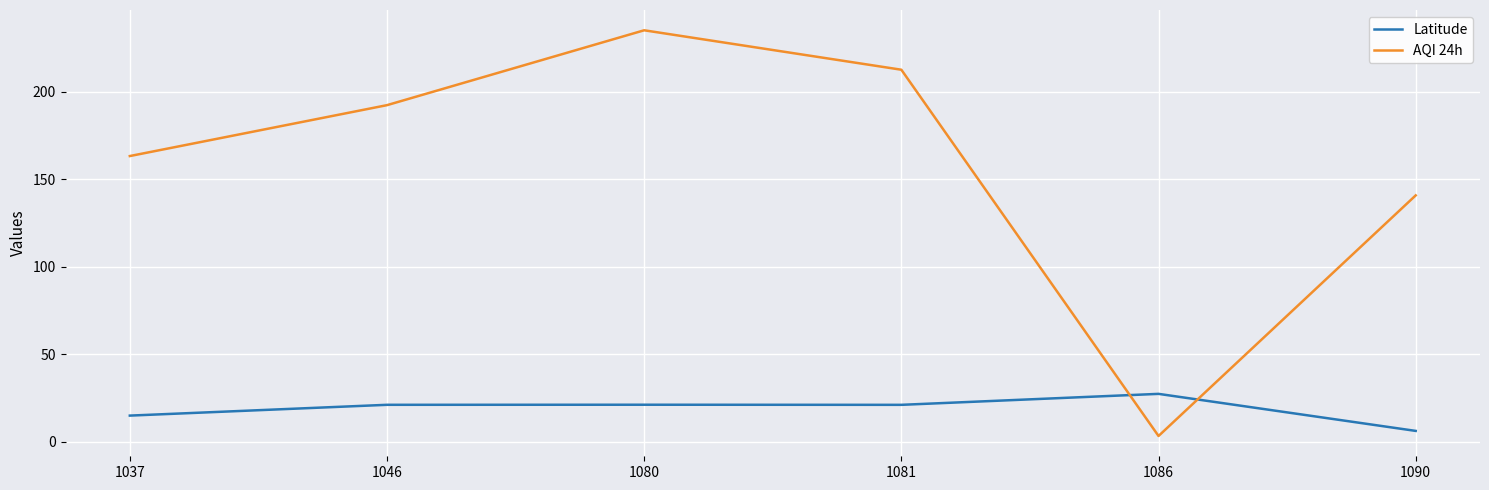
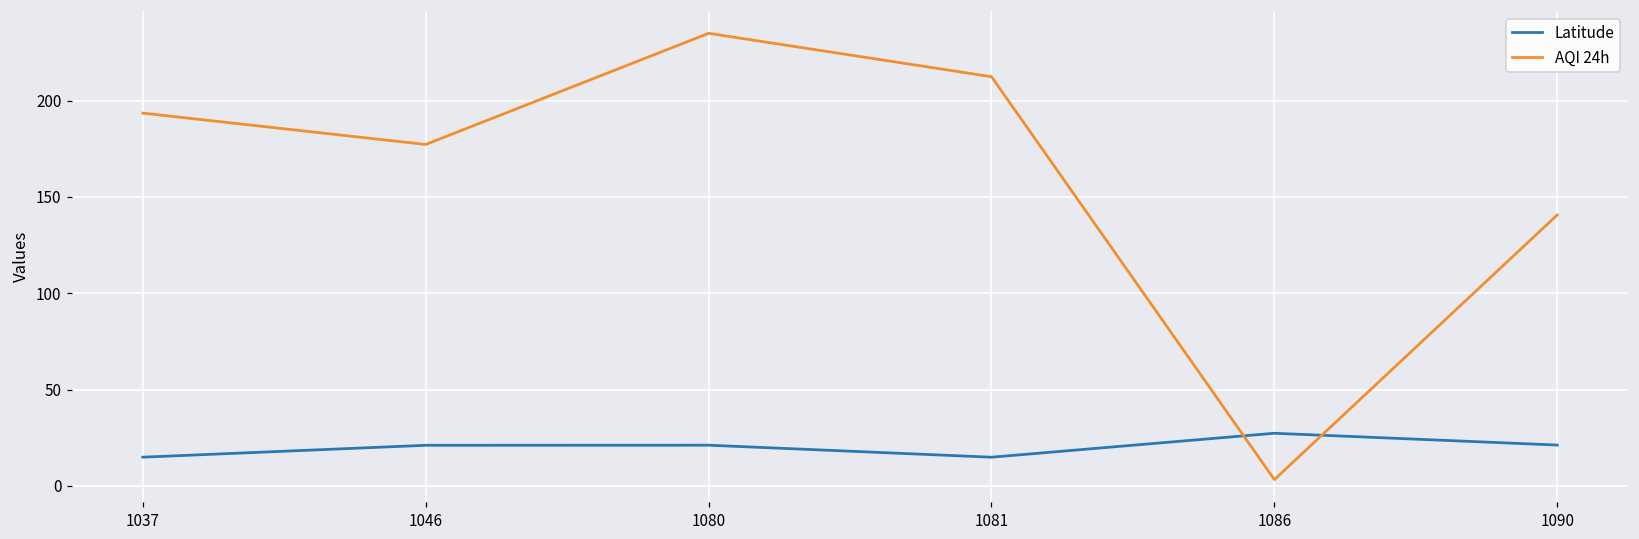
  {
    "Latitude": {
      "1037": 15,
      "1046": 21,
      "1080": 21,
-     "1081": 21,
+     "1081": 15,
      "1086": 27,
-     "1090": 6
+     "1090": 21
    },
    "AQI 24h": {
-     "1037": 163,
-     "1046": 192,
+     "1037": 194,
+     "1046": 177,
      "1080": 235,
      "1081": 212,
      "1086": 3,
      "1090": 141
    }
  }
